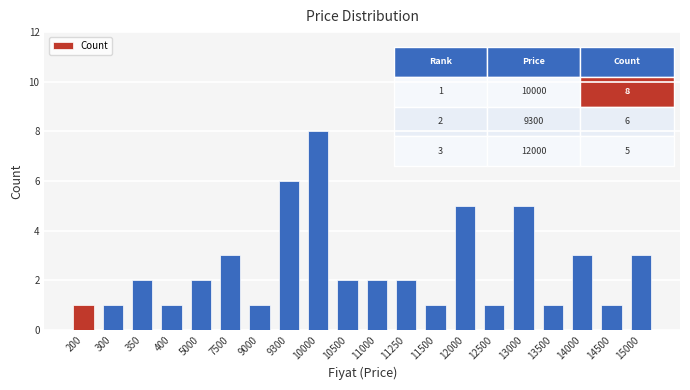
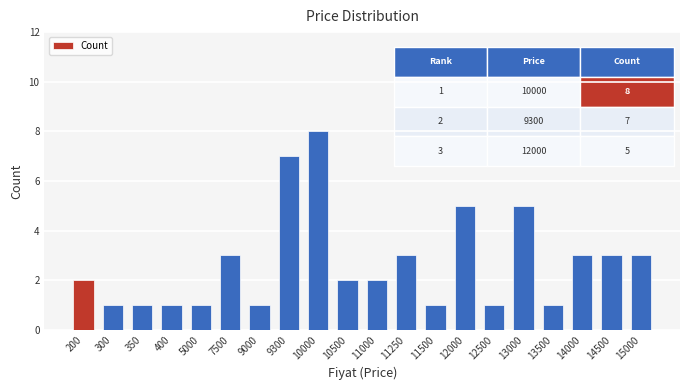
  {
-   "200": 1,
-   "350": 2,
-   "5000": 2,
-   "9300": 6,
-   "11250": 2,
-   "14500": 1
+   "200": 2,
+   "350": 1,
+   "5000": 1,
+   "9300": 7,
+   "11250": 3,
+   "14500": 3
  }
